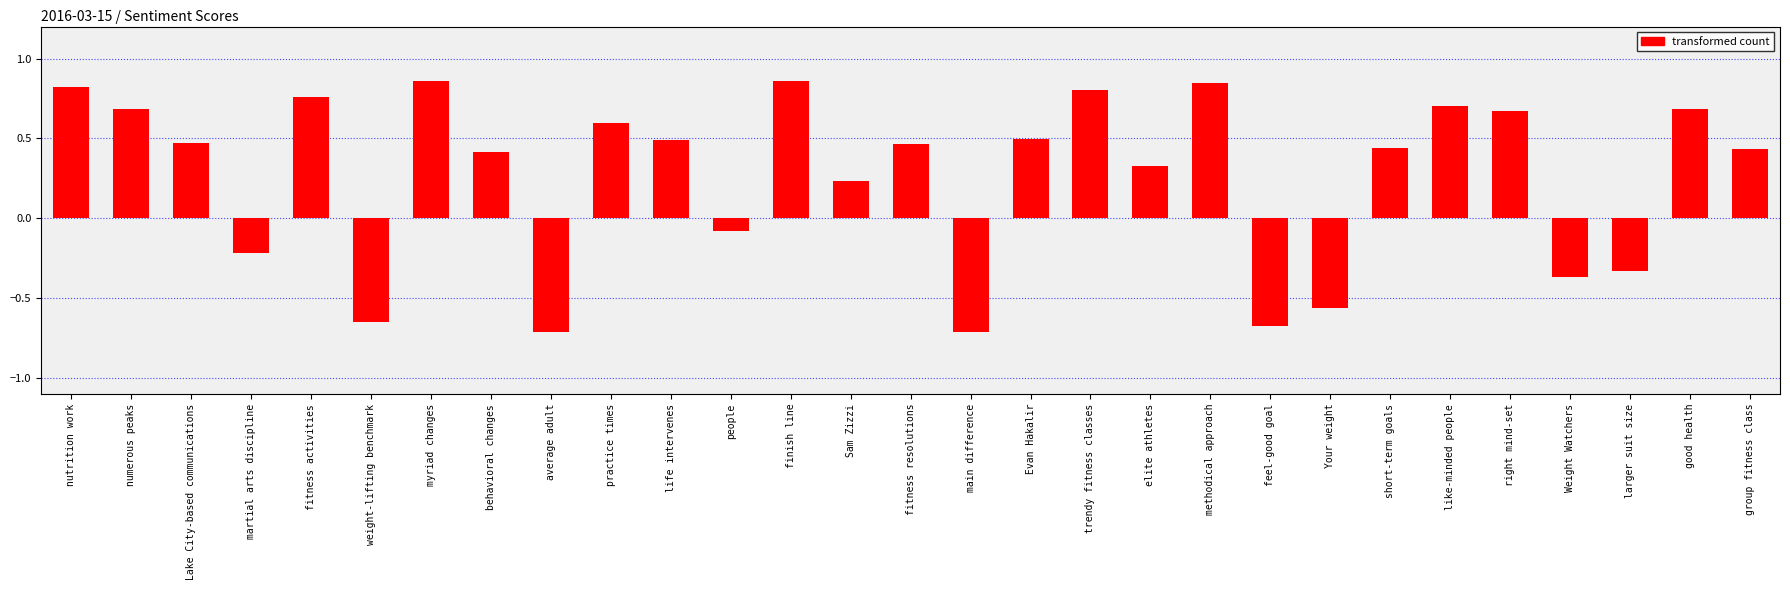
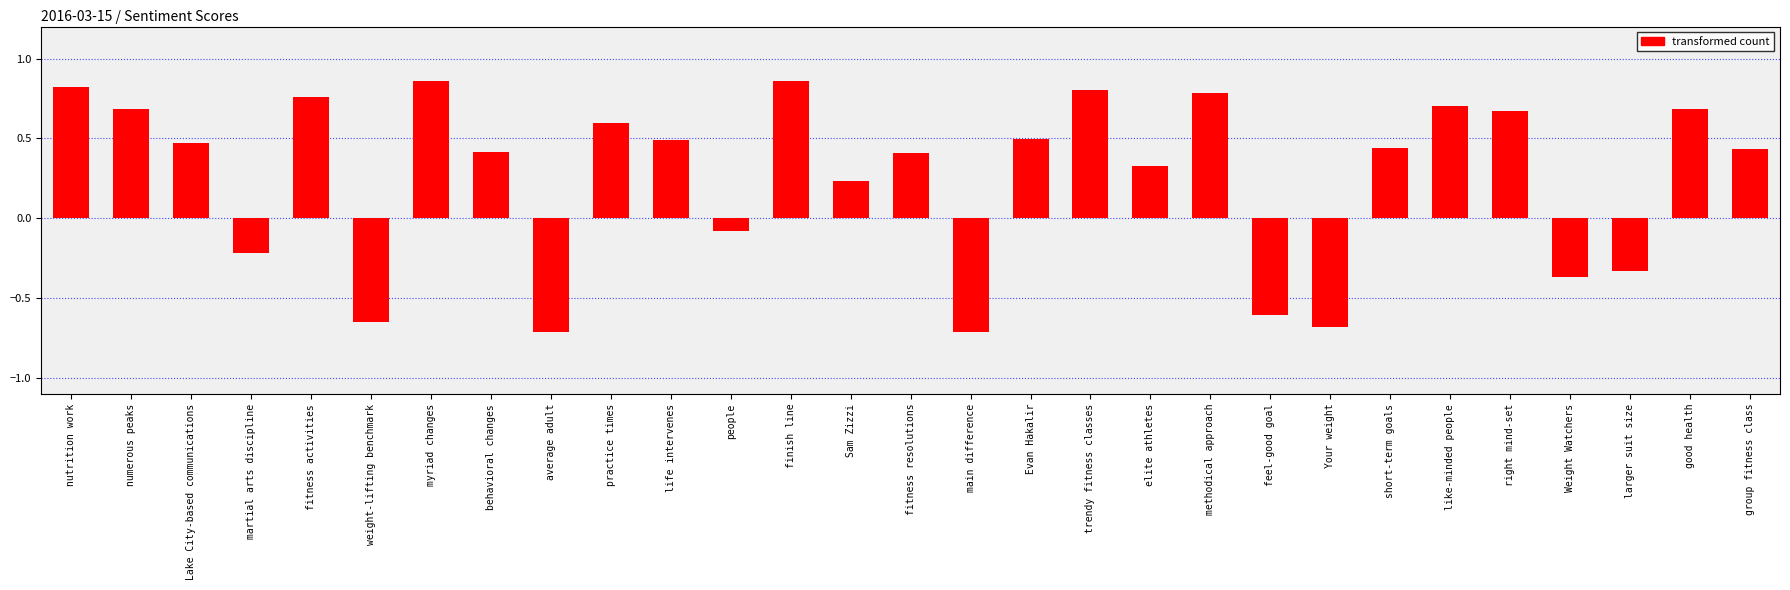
  {
    "nutrition work": 0.82,
    "numerous peaks": 0.68,
    "Lake City-based communications": 0.47,
    "martial arts discipline": -0.22,
    "fitness activities": 0.76,
    "weight-lifting benchmark": -0.65,
    "myriad changes": 0.86,
    "behavioral changes": 0.42,
    "average adult": -0.71,
    "practice times": 0.60,
    "life intervenes": 0.49,
    "people": -0.08,
    "finish line": 0.86,
    "Sam Zizzi": 0.23,
-   "fitness resolutions": 0.46,
+   "fitness resolutions": 0.41,
    "main difference": -0.71,
    "Evan Hakalir": 0.50,
    "trendy fitness classes": 0.80,
    "elite athletes": 0.32,
-   "methodical approach": 0.85,
-   "feel-good goal": -0.68,
-   "Your weight": -0.56,
+   "methodical approach": 0.78,
+   "feel-good goal": -0.60,
+   "Your weight": -0.68,
    "short-term goals": 0.44,
    "like-minded people": 0.70,
    "right mind-set": 0.67,
    "Weight Watchers": -0.37,
    "larger suit size": -0.33,
    "good health": 0.68,
    "group fitness class": 0.44
  }
